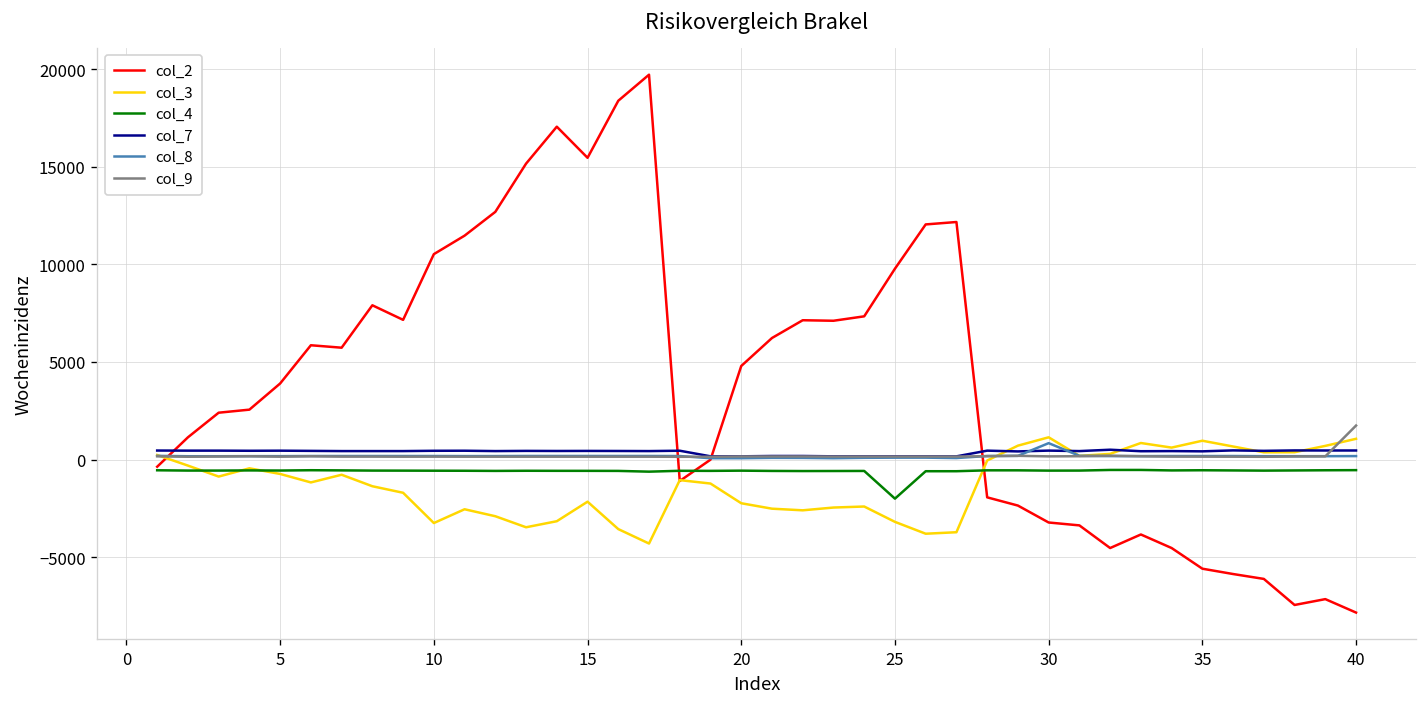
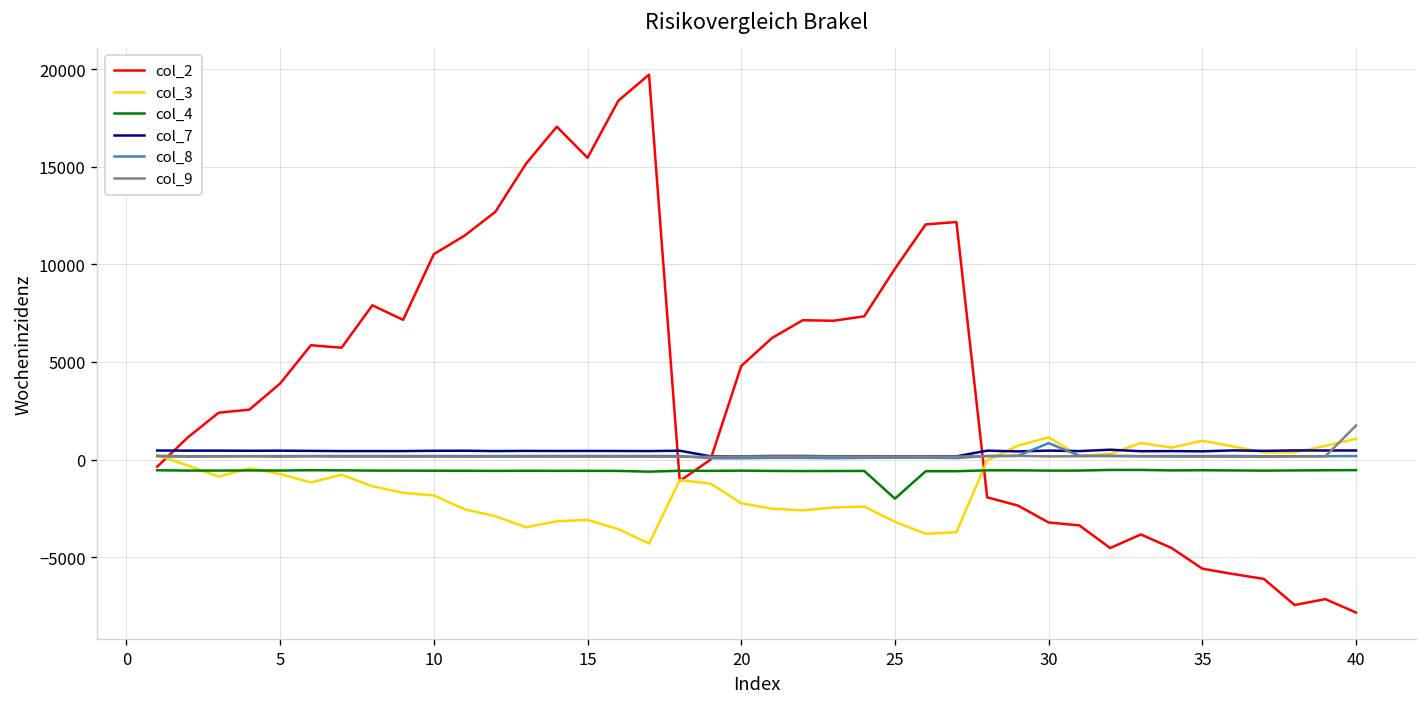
  {
    "col_2": {
      "5": 3900,
      "10": 10500,
      "15": 15500,
      "20": 4800,
      "25": 9800,
      "30": -3200,
      "35": -5600,
      "40": -7800
    },
    "col_3": {
      "5": -700,
-     "10": -3300,
-     "15": -2200,
+     "10": -1800,
+     "15": -3100,
      "20": -2200,
      "25": -3200,
      "30": 1100,
      "35": 1000,
      "40": 1100
    },
    "col_4": {
      "5": -600,
      "10": -600,
      "15": -600,
      "20": -600,
      "25": -2000,
      "30": -600,
      "35": -500,
      "40": -500
    },
    "col_7": {
      "5": 500,
      "10": 400,
      "15": 400,
      "30": 500,
      "35": 400,
      "40": 500
    },
    "col_8": {
      "30": 800,
      "40": 200
    },
    "col_9": {
      "30": 200,
      "40": 1700
    }
  }
